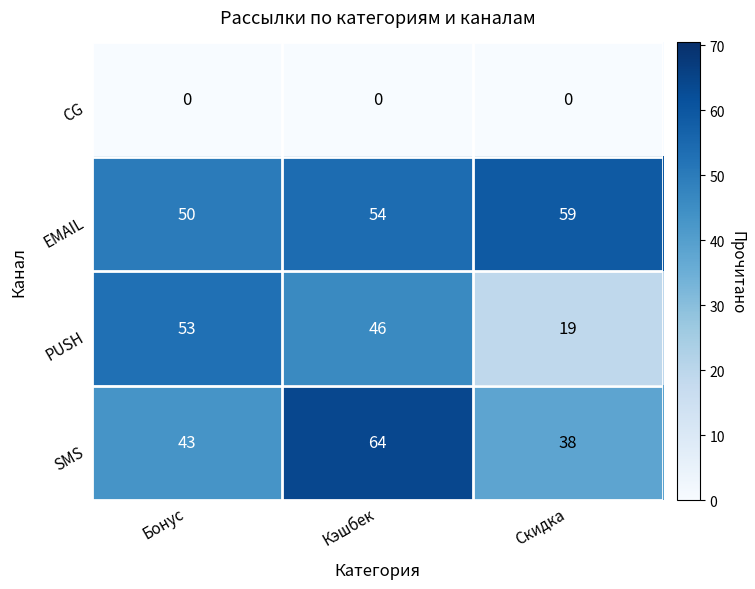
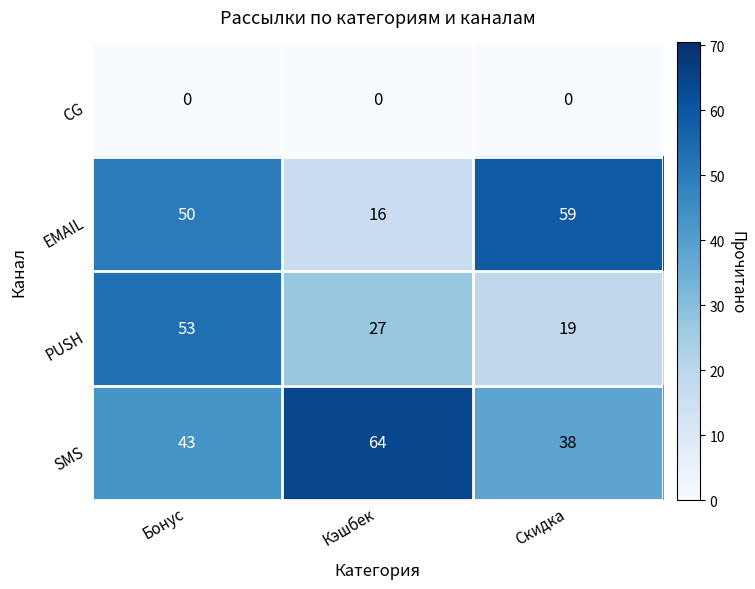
  {
    "CG": {
      "Бонус": 0,
      "Кэшбек": 0,
      "Скидка": 0
    },
    "EMAIL": {
      "Бонус": 50,
-     "Кэшбек": 54,
+     "Кэшбек": 16,
      "Скидка": 59
    },
    "PUSH": {
      "Бонус": 53,
-     "Кэшбек": 46,
+     "Кэшбек": 27,
      "Скидка": 19
    },
    "SMS": {
      "Бонус": 43,
      "Кэшбек": 64,
      "Скидка": 38
    }
  }
